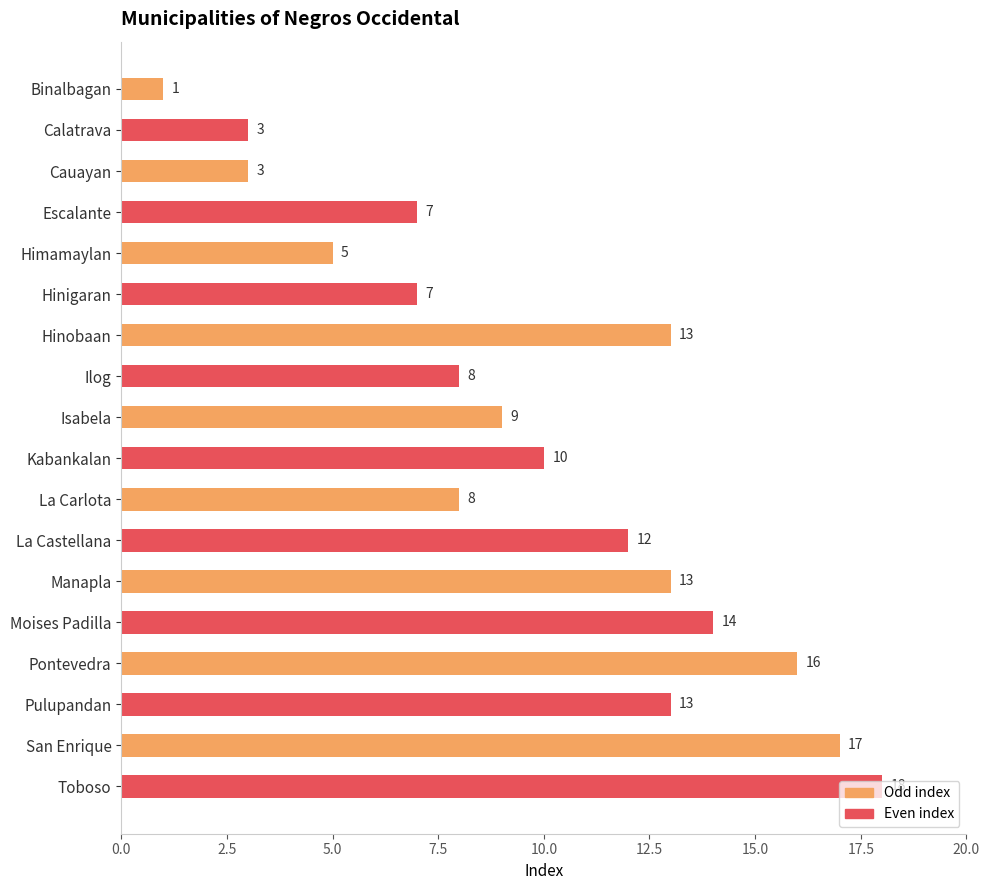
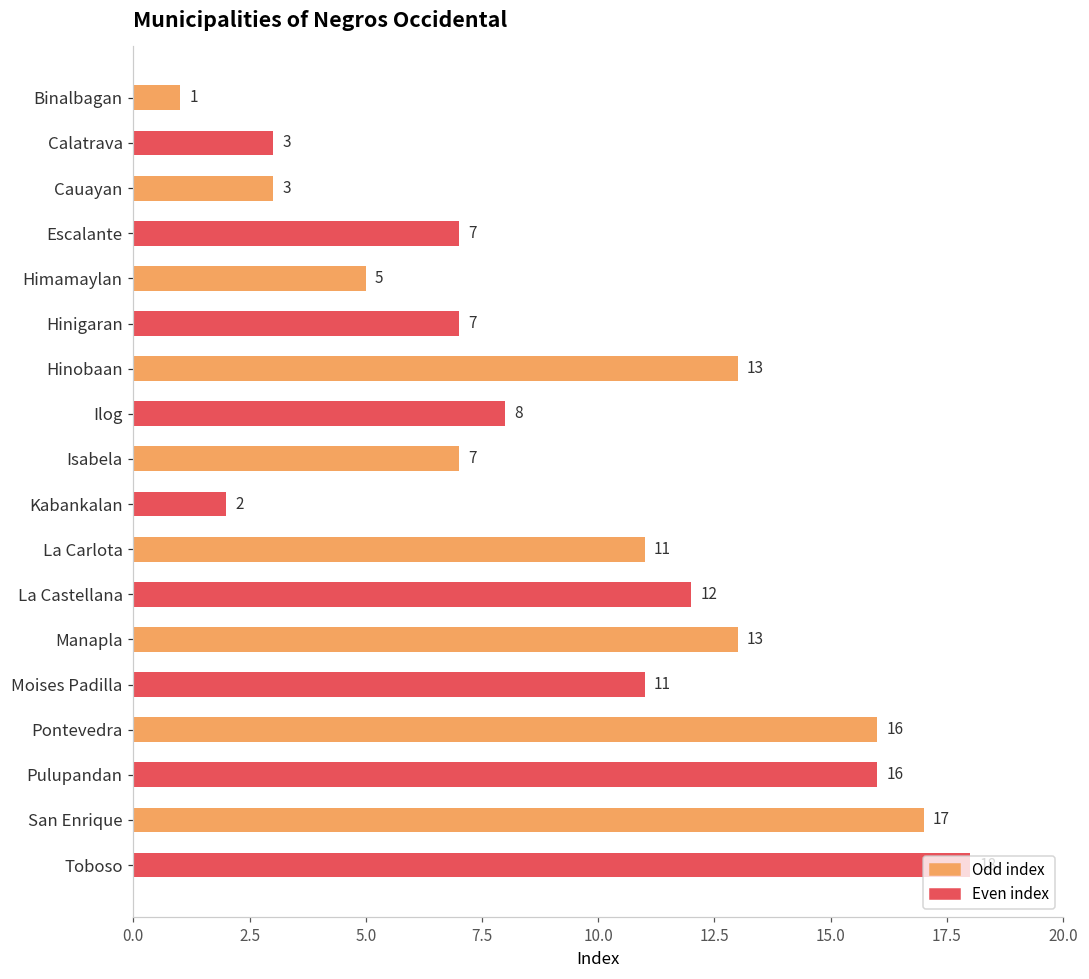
  {
    "Binalbagan": 1,
    "Calatrava": 3,
    "Cauayan": 3,
    "Escalante": 7,
    "Himamaylan": 5,
    "Hinigaran": 7,
    "Hinobaan": 13,
    "Ilog": 8,
-   "Isabela": 9,
-   "Kabankalan": 10,
-   "La Carlota": 8,
+   "Isabela": 7,
+   "Kabankalan": 2,
+   "La Carlota": 11,
    "La Castellana": 12,
    "Manapla": 13,
-   "Moises Padilla": 14,
+   "Moises Padilla": 11,
    "Pontevedra": 16,
-   "Pulupandan": 13,
+   "Pulupandan": 16,
    "San Enrique": 17
  }
